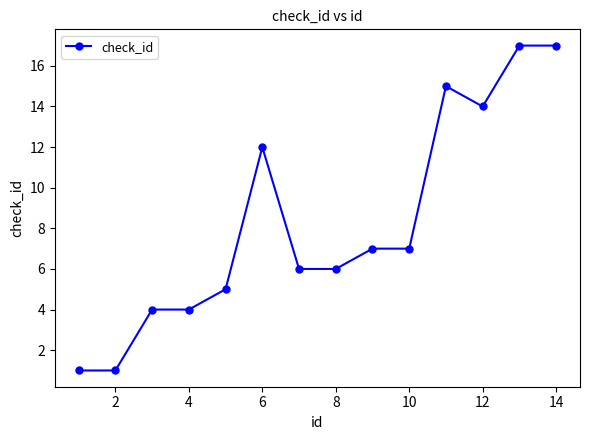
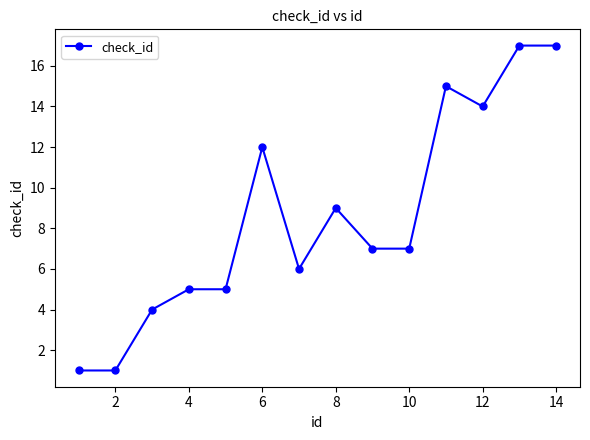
  {
    "2": 1,
-   "4": 4,
+   "4": 5,
    "6": 12,
-   "8": 6,
+   "8": 9,
    "10": 7,
    "12": 14,
    "14": 17
  }
